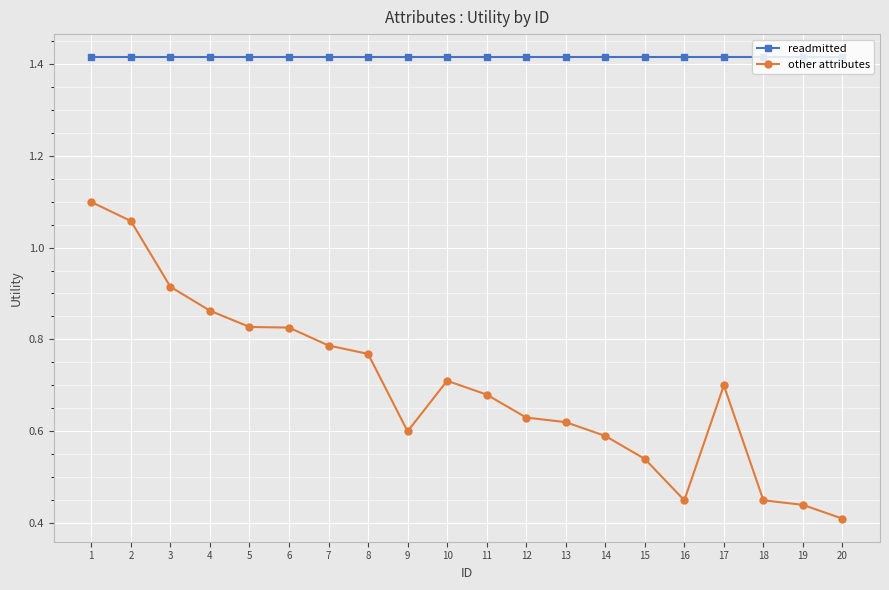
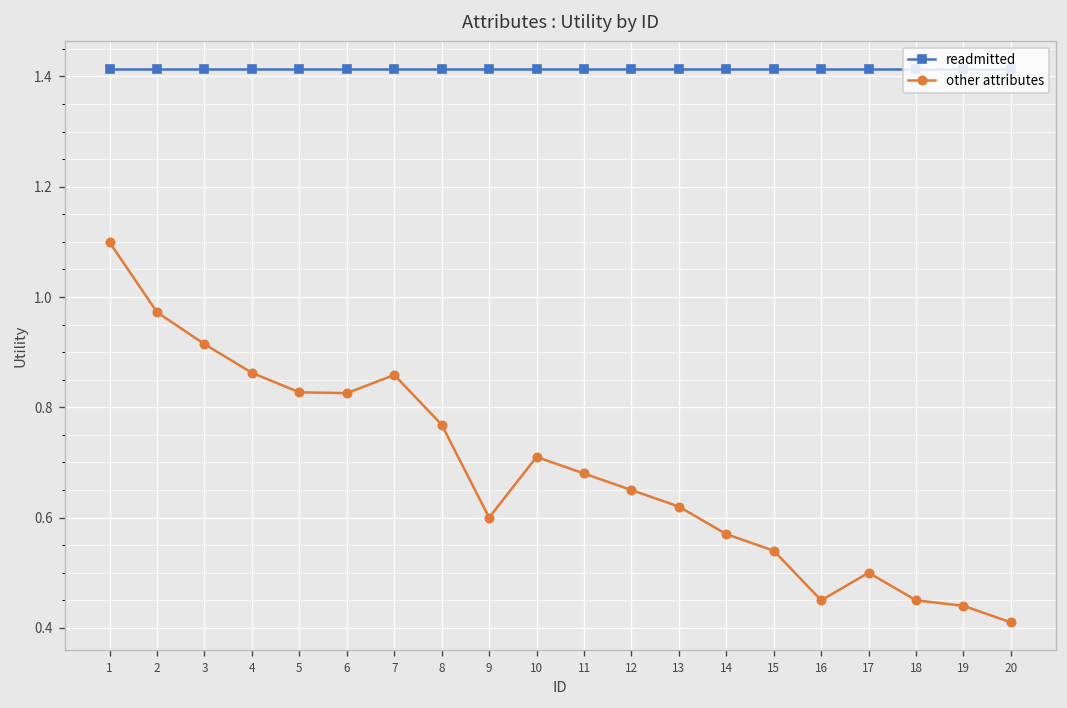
  {
    "readmitted": {
      "1": 1.41,
      "2": 1.41,
      "3": 1.41,
      "4": 1.41,
      "5": 1.41,
      "6": 1.41,
      "7": 1.41,
      "8": 1.41,
      "9": 1.41,
      "10": 1.41,
      "11": 1.41,
      "12": 1.41,
      "13": 1.41,
      "14": 1.41,
      "15": 1.41,
      "16": 1.41,
      "17": 1.41
    },
    "other attributes": {
      "1": 1.10,
-     "2": 1.06,
+     "2": 0.97,
      "3": 0.91,
      "4": 0.86,
      "5": 0.83,
      "6": 0.83,
-     "7": 0.79,
+     "7": 0.86,
      "8": 0.77,
      "9": 0.60,
      "10": 0.71,
      "11": 0.68,
-     "12": 0.63,
+     "12": 0.65,
      "13": 0.62,
-     "14": 0.59,
+     "14": 0.57,
      "15": 0.54,
      "16": 0.45,
-     "17": 0.7,
+     "17": 0.5,
      "18": 0.45,
      "19": 0.44,
      "20": 0.41
    }
  }
